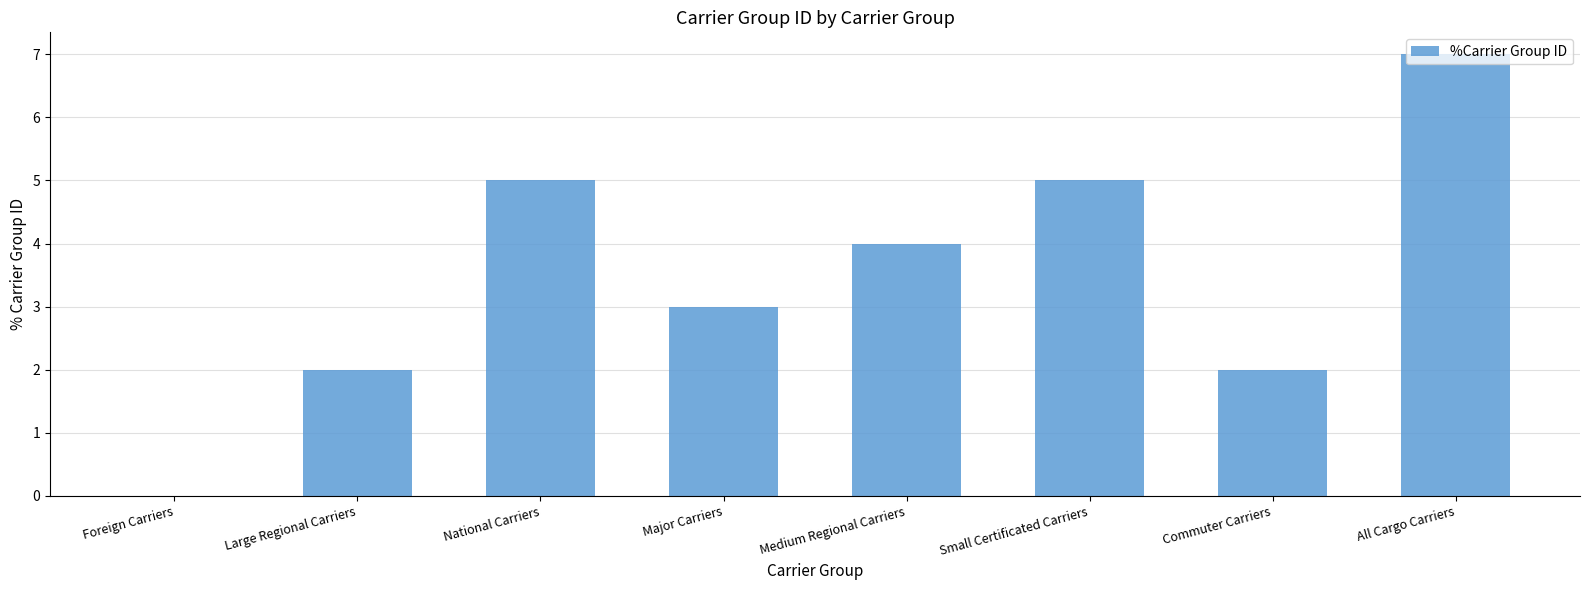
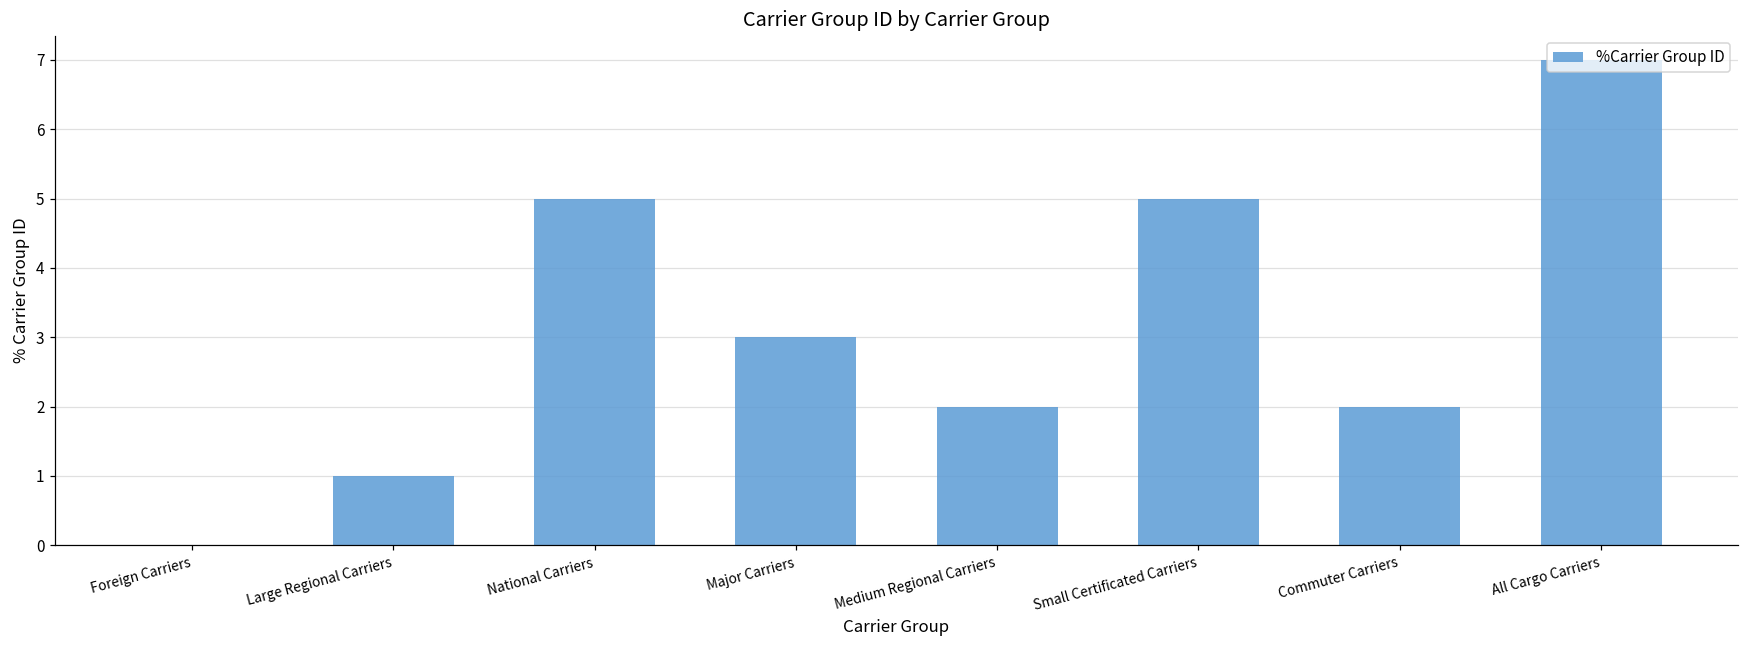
  {
    "Foreign Carriers": 0,
-   "Large Regional Carriers": 2,
+   "Large Regional Carriers": 1,
    "National Carriers": 5,
    "Major Carriers": 3,
-   "Medium Regional Carriers": 4,
+   "Medium Regional Carriers": 2,
    "Small Certificated Carriers": 5,
    "Commuter Carriers": 2
  }
